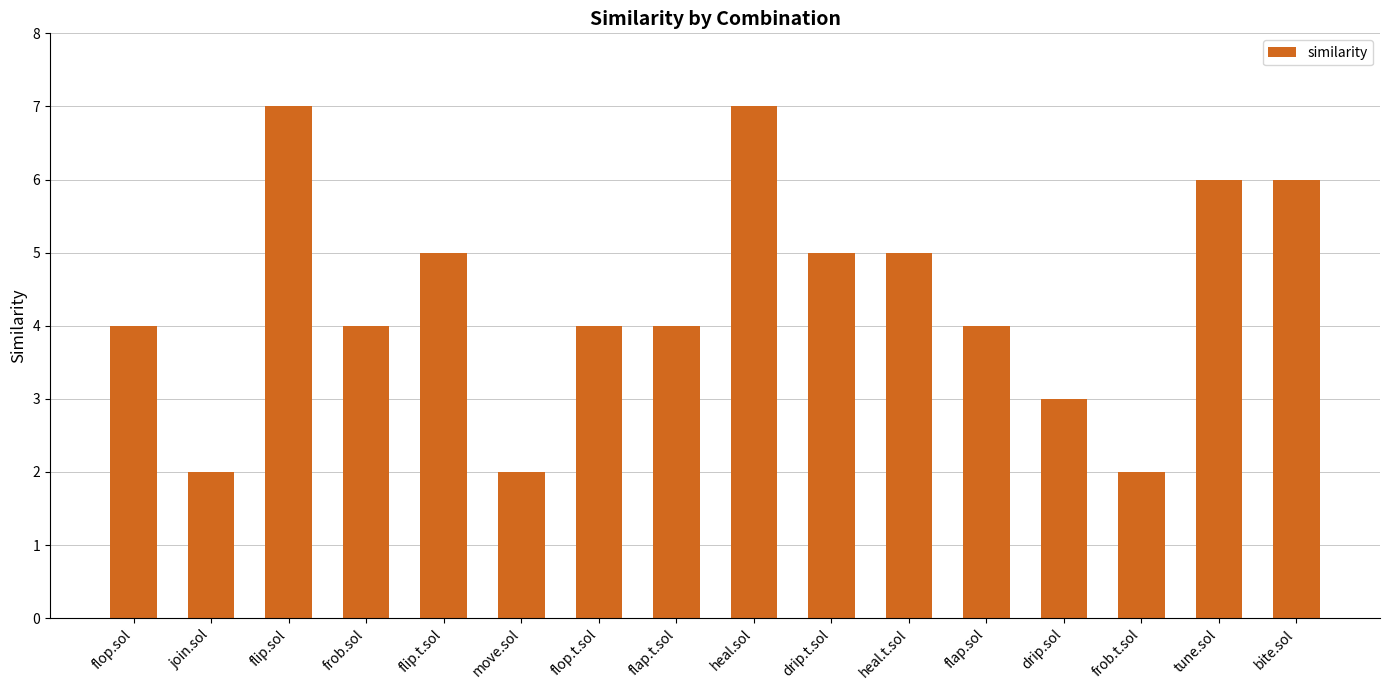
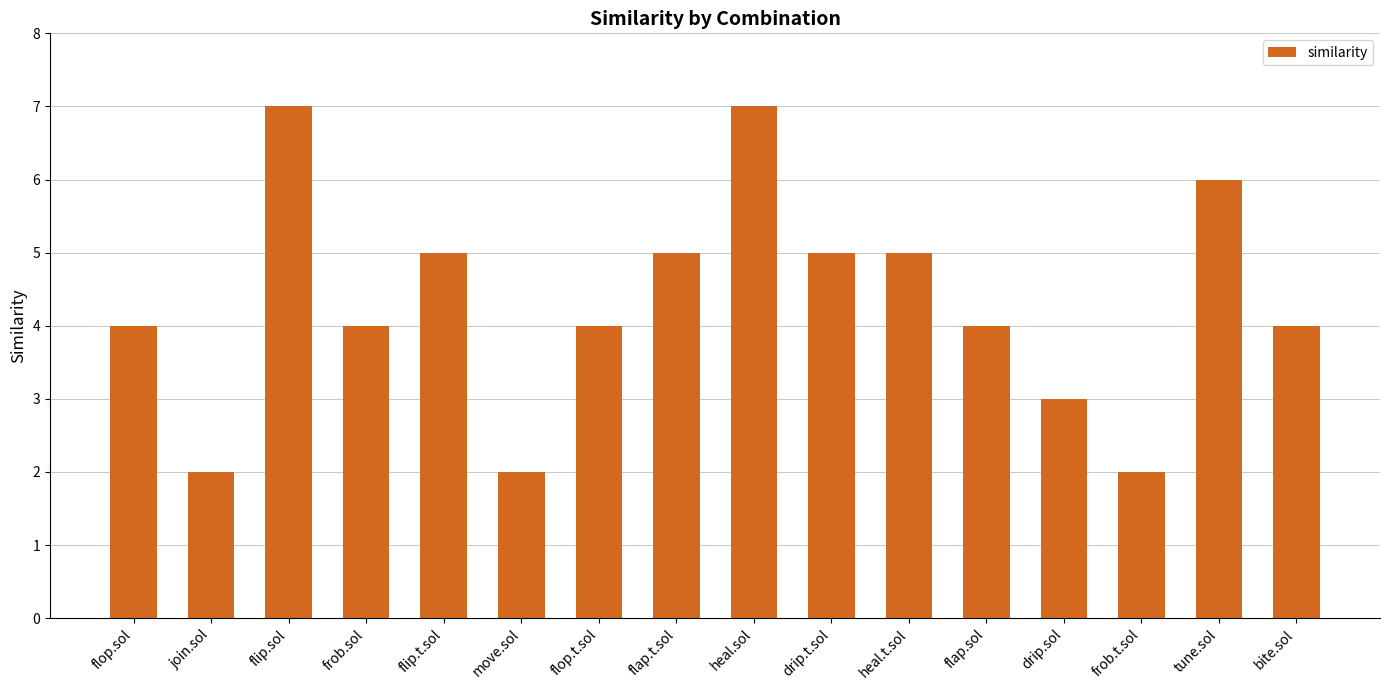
  {
    "flop.sol": 4,
    "join.sol": 2,
    "flip.sol": 7,
    "frob.sol": 4,
    "flip.t.sol": 5,
    "move.sol": 2,
    "flop.t.sol": 4,
-   "flap.t.sol": 4,
+   "flap.t.sol": 5,
    "heal.sol": 7,
    "drip.t.sol": 5,
    "heal.t.sol": 5,
    "flap.sol": 4,
    "drip.sol": 3,
    "frob.t.sol": 2,
    "tune.sol": 6,
-   "bite.sol": 6
+   "bite.sol": 4
  }
